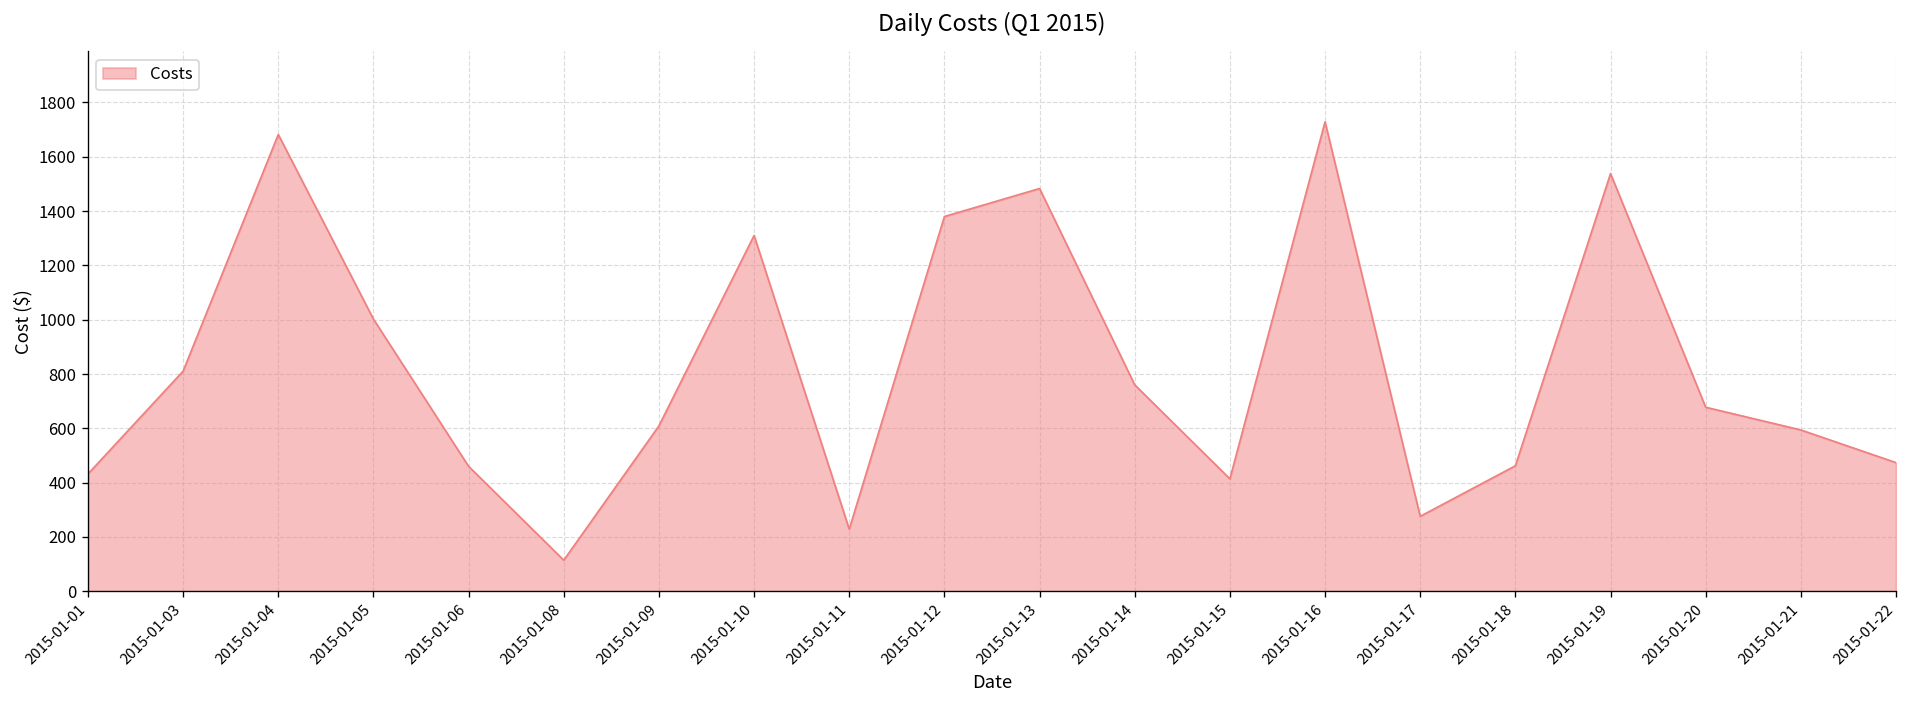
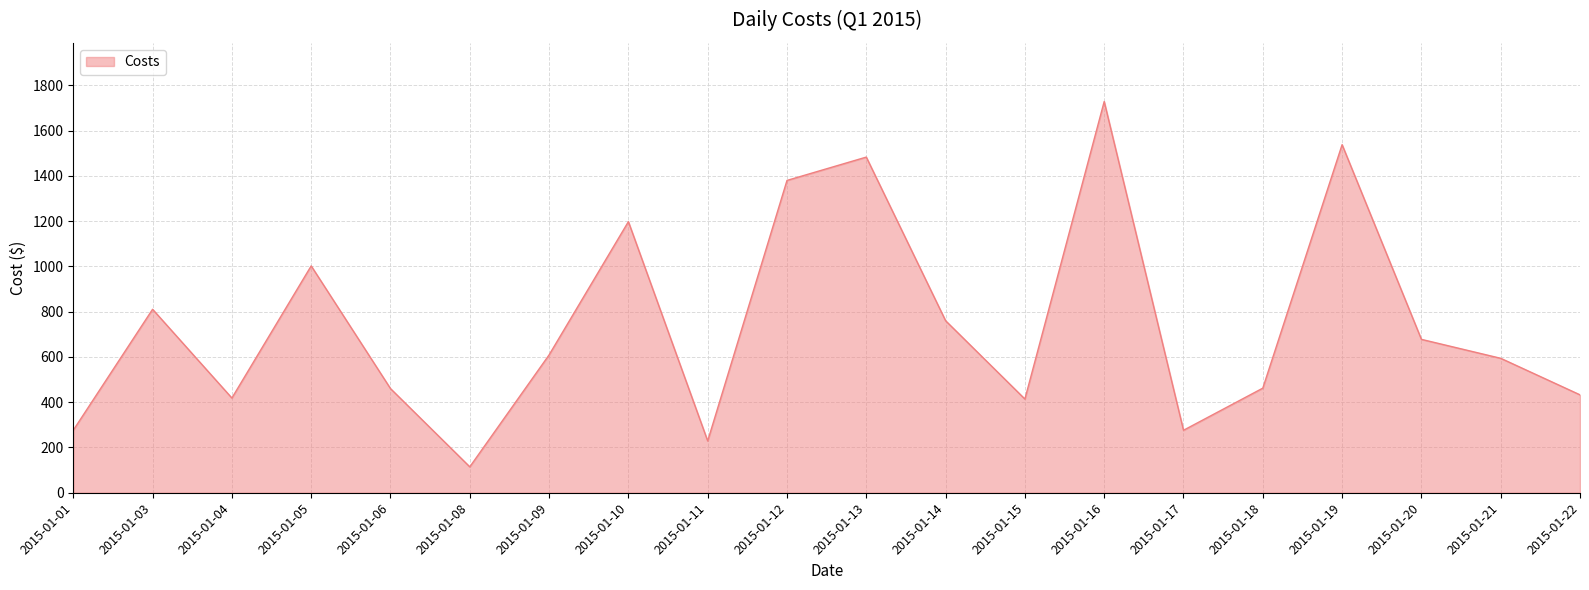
  {
-   "2015-01-01": 430,
+   "2015-01-01": 280,
    "2015-01-03": 810,
-   "2015-01-04": 1680,
+   "2015-01-04": 420,
    "2015-01-05": 1000,
    "2015-01-06": 460,
    "2015-01-08": 110,
    "2015-01-09": 610,
-   "2015-01-10": 1310,
+   "2015-01-10": 1200,
    "2015-01-11": 230,
    "2015-01-12": 1380,
    "2015-01-13": 1480,
    "2015-01-14": 760,
    "2015-01-15": 410,
    "2015-01-16": 1730,
    "2015-01-17": 280,
    "2015-01-18": 460,
    "2015-01-19": 1540,
    "2015-01-20": 680,
    "2015-01-21": 590,
-   "2015-01-22": 470
+   "2015-01-22": 430
  }
